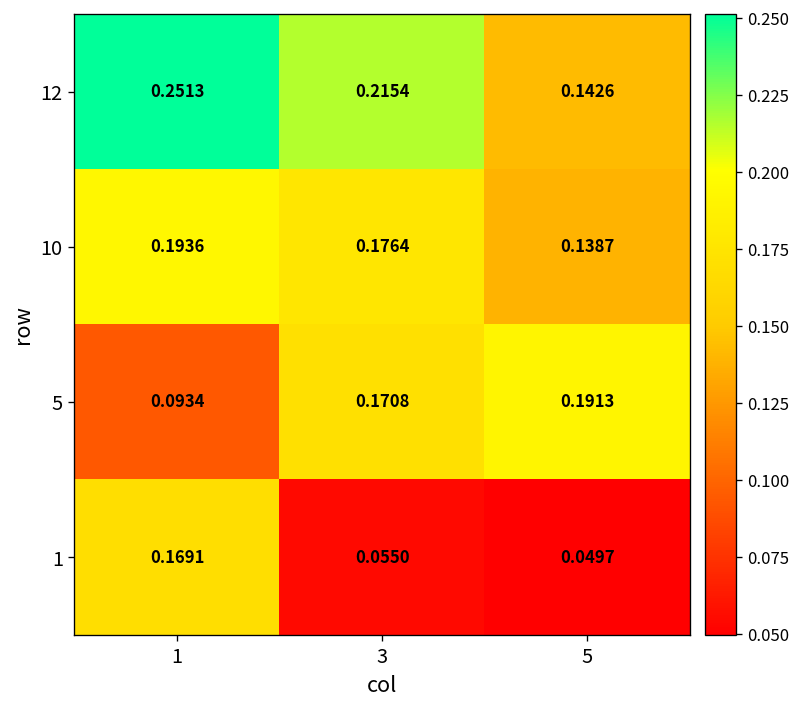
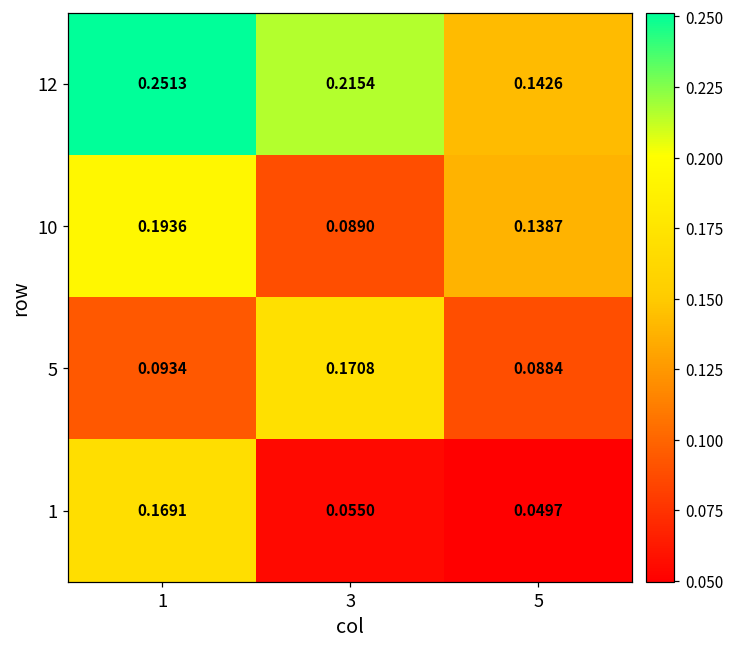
  {
    "12": {
      "1": 0.2513,
      "3": 0.2154,
      "5": 0.1426
    },
    "10": {
      "1": 0.1936,
-     "3": 0.1764,
+     "3": 0.0890,
      "5": 0.1387
    },
    "5": {
      "1": 0.0934,
      "3": 0.1708,
-     "5": 0.1913
+     "5": 0.0884
    },
    "1": {
      "1": 0.1691,
      "3": 0.0550,
      "5": 0.0497
    }
  }
